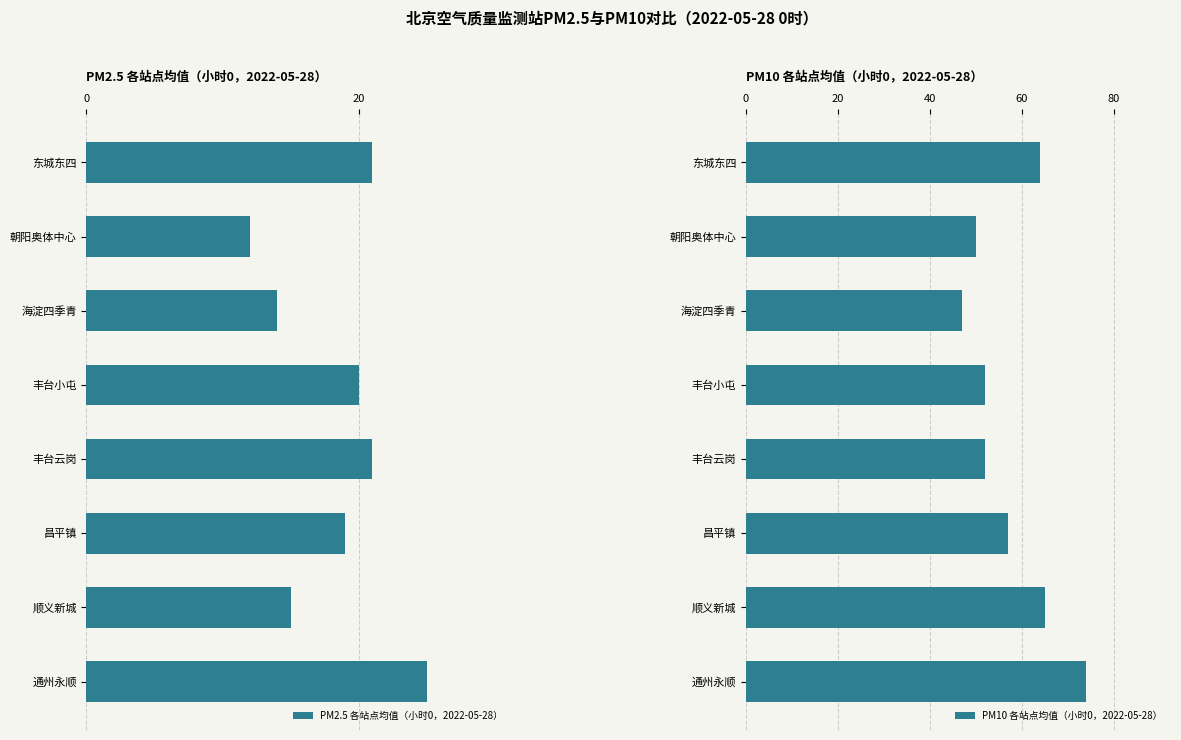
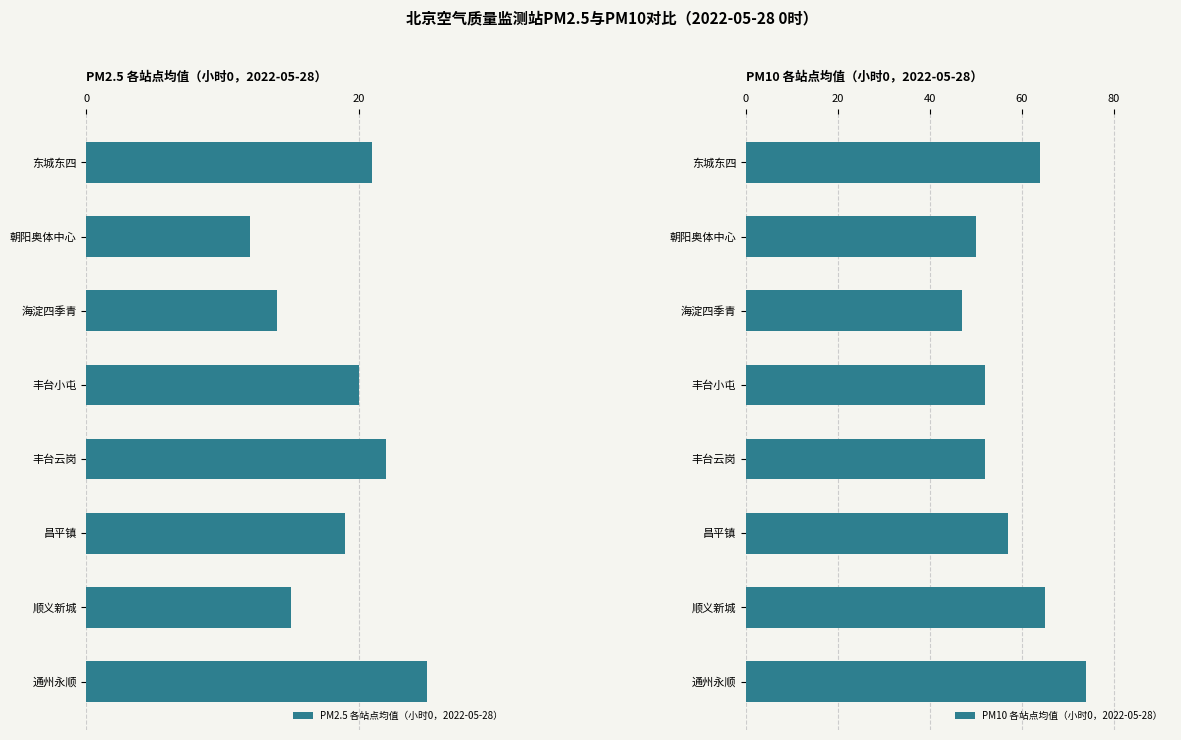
  {
    "PM2.5 各站点均值（小时0，2022-05-28）": {
      "东城东四": 21,
      "朝阳奥体中心": 12,
      "海淀四季青": 14,
      "丰台小屯": 20,
-     "丰台云岗": 21,
+     "丰台云岗": 22,
      "昌平镇": 19,
      "顺义新城": 15,
      "通州永顺": 25
    },
    "PM10 各站点均值（小时0，2022-05-28）": {
      "东城东四": 64,
      "朝阳奥体中心": 50,
      "海淀四季青": 47,
      "丰台小屯": 52,
      "丰台云岗": 52,
      "昌平镇": 57,
      "顺义新城": 65,
      "通州永顺": 74
    }
  }
